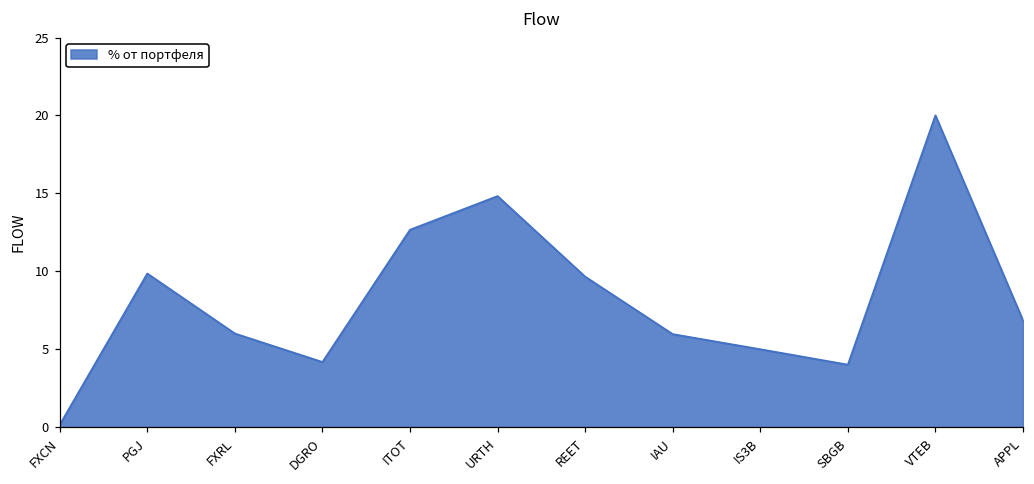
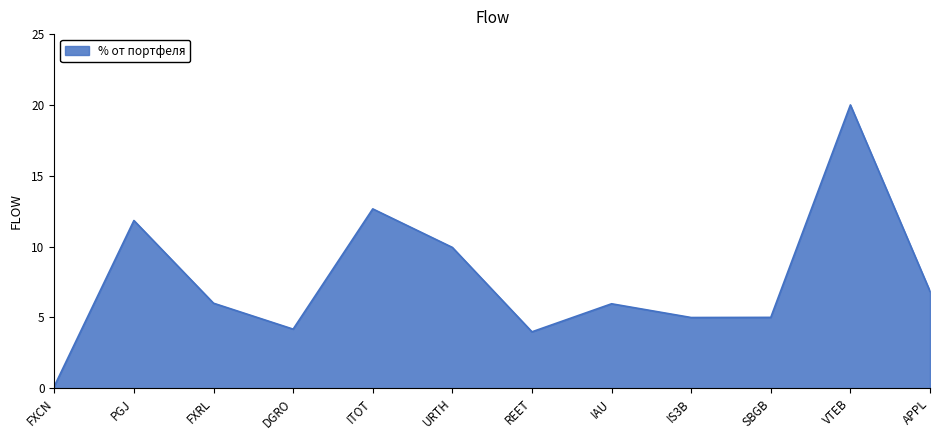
  {
    "FXCN": 0.1,
-   "PGJ": 9.9,
+   "PGJ": 11.8,
    "FXRL": 6.0,
    "DGRO": 4.2,
    "ITOT": 12.7,
-   "URTH": 14.8,
-   "REET": 9.7,
+   "URTH": 9.9,
+   "REET": 4.0,
    "IAU": 6.0,
    "IS3B": 5.0,
-   "SBGB": 4,
+   "SBGB": 5,
    "VTEB": 20.0,
    "APPL": 6.8
  }
